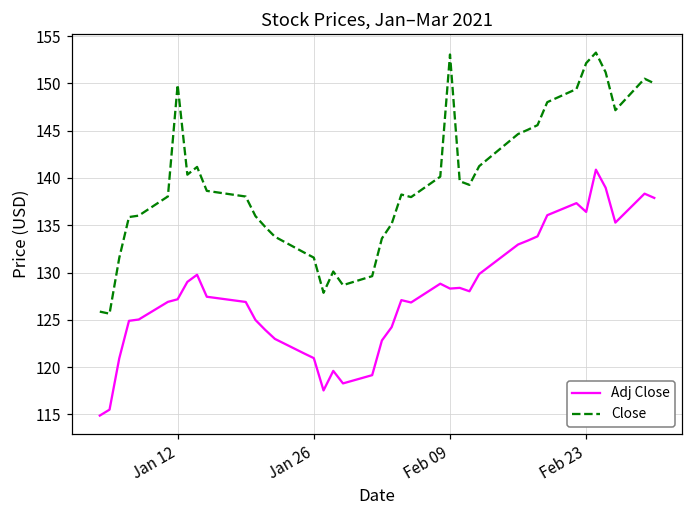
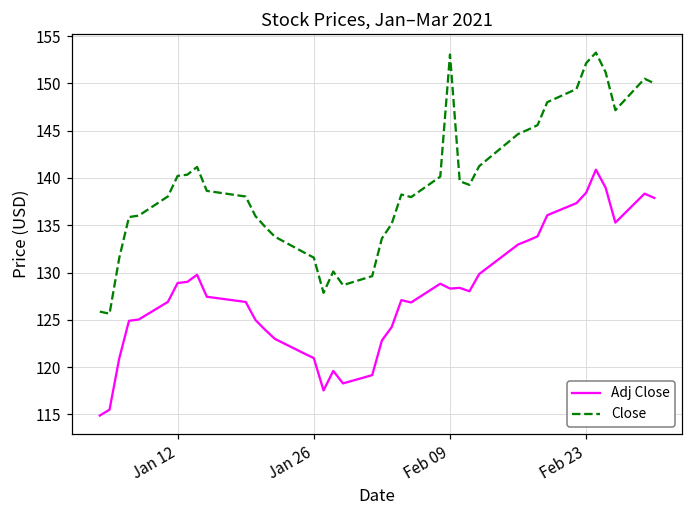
  {
    "Adj Close": {
-     "Jan 12": 127,
+     "Jan 12": 129,
      "Jan 26": 121,
      "Feb 09": 128,
-     "Feb 23": 136
+     "Feb 23": 138
    },
    "Close": {
-     "Jan 12": 150,
+     "Jan 12": 140,
      "Jan 26": 132,
      "Feb 09": 153,
      "Feb 23": 152
    }
  }
